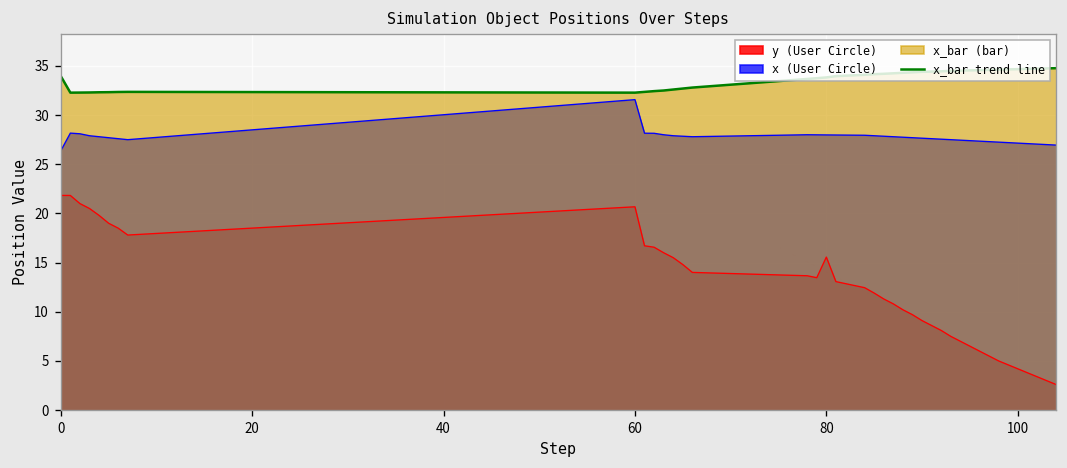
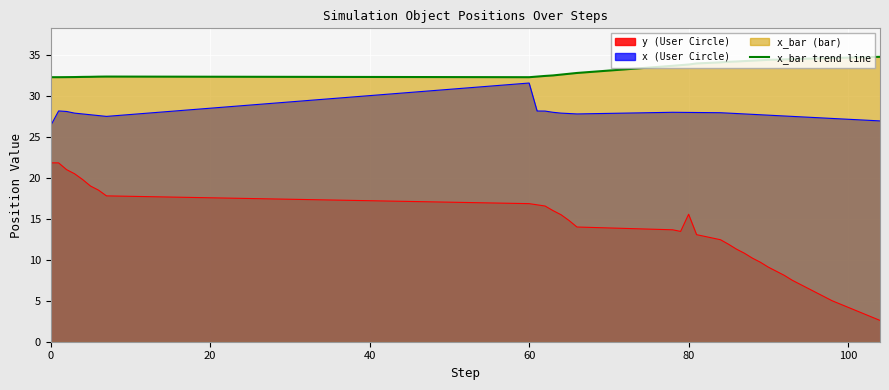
  {
    "y (User Circle)": {
      "0": 22,
-     "60": 21,
+     "60": 17,
      "80": 16,
      "100": 4
    },
    "x (User Circle)": {
      "0": 26,
      "60": 32,
      "80": 28,
      "100": 27
    },
    "x_bar (bar)": {
-     "0": 34,
+     "0": 32,
      "60": 32
    }
  }
